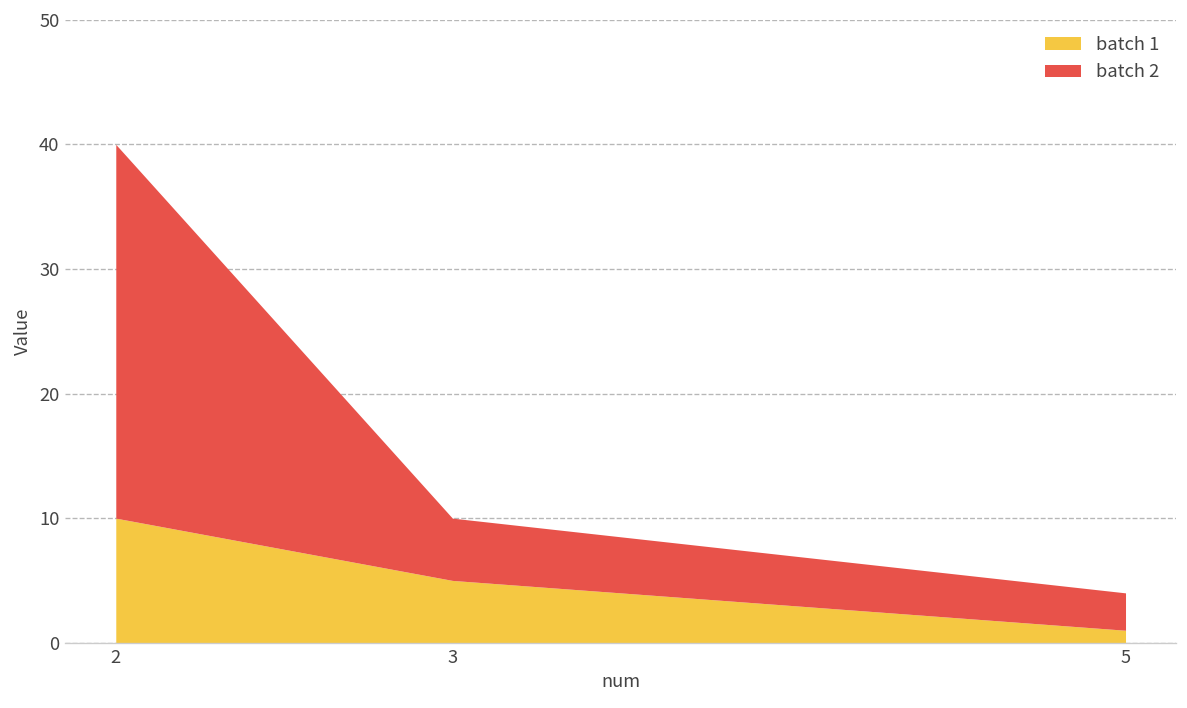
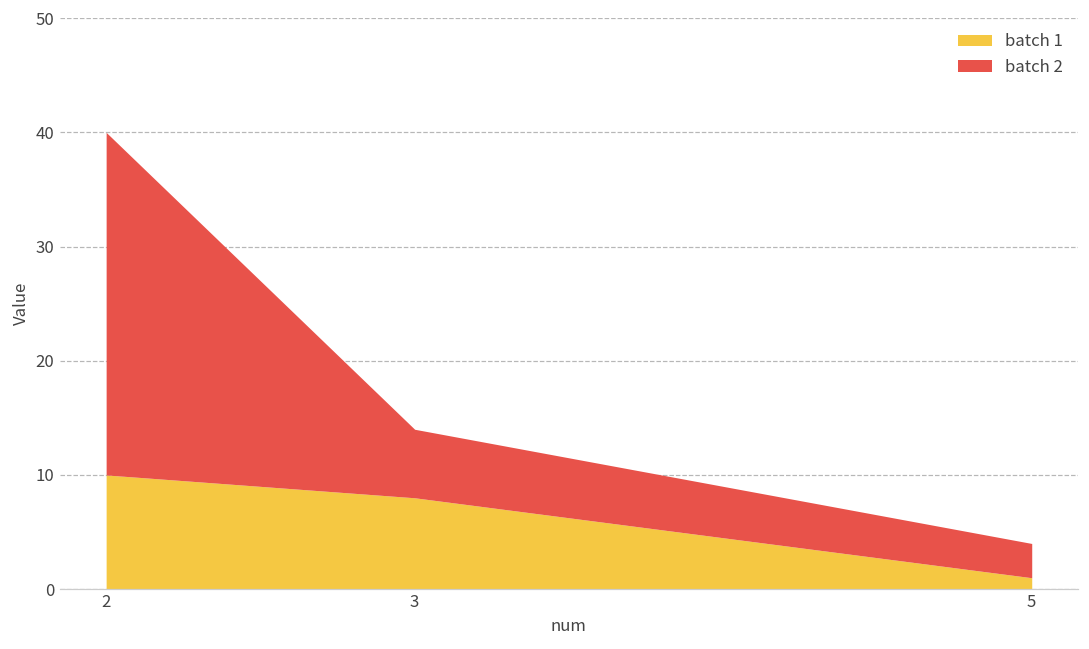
  {
    "batch 1": {
-     "3": 5
+     "3": 8
    },
    "batch 2": {
      "2": 30,
-     "3": 5,
+     "3": 6,
      "5": 3
    }
  }
